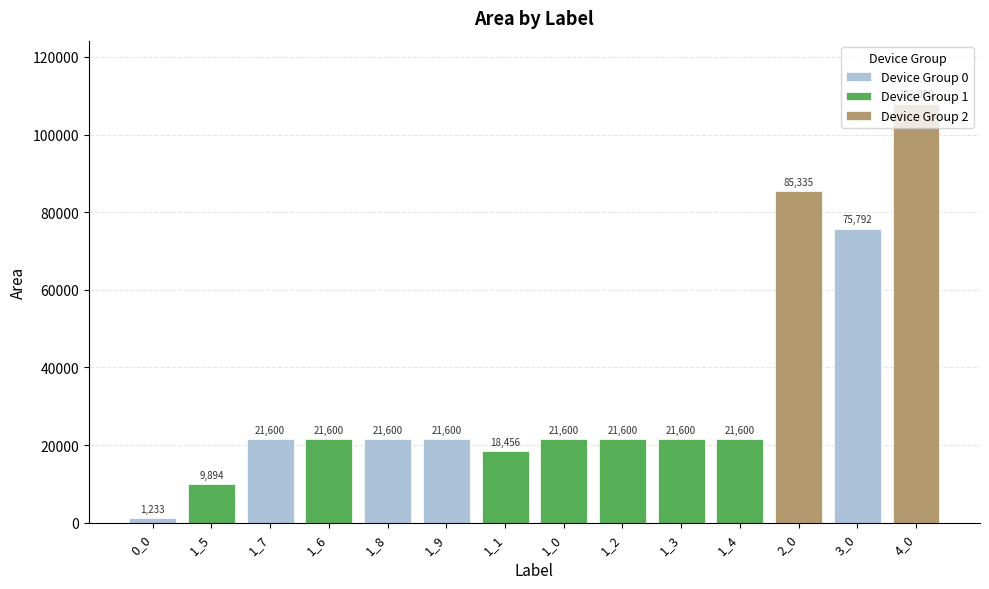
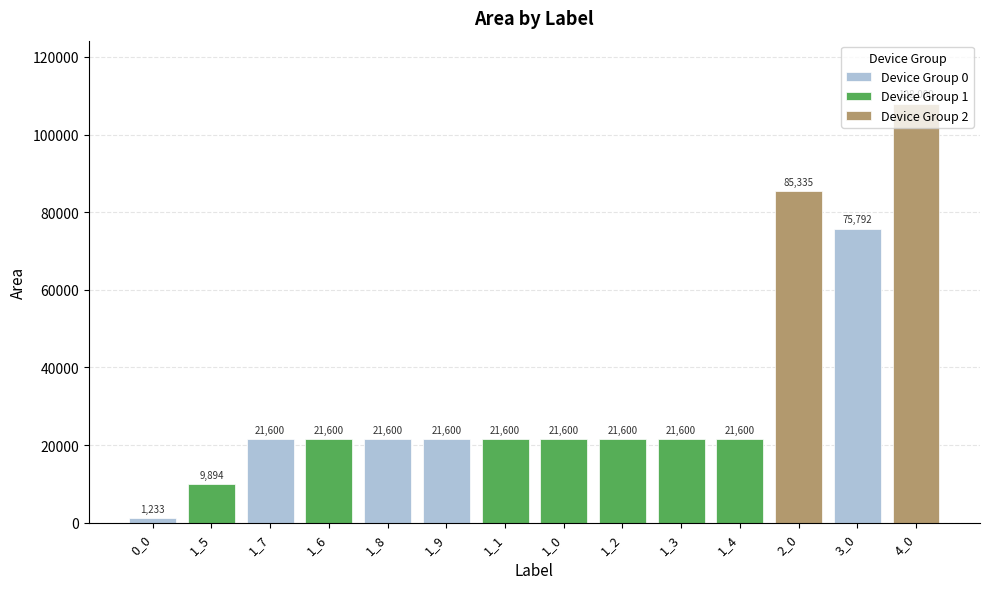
  {
    "Device Group 0": {
      "0_0": "1,233",
      "1_7": "21,600",
      "1_8": "21,600",
      "1_9": "21,600",
      "3_0": "75,792"
    },
    "Device Group 1": {
      "1_5": "9,894",
      "1_6": "21,600",
-     "1_1": "18,456",
+     "1_1": "21,600",
      "1_0": "21,600",
      "1_2": "21,600",
      "1_3": "21,600",
      "1_4": "21,600"
    },
    "Device Group 2": {
      "2_0": "85,335"
    }
  }
